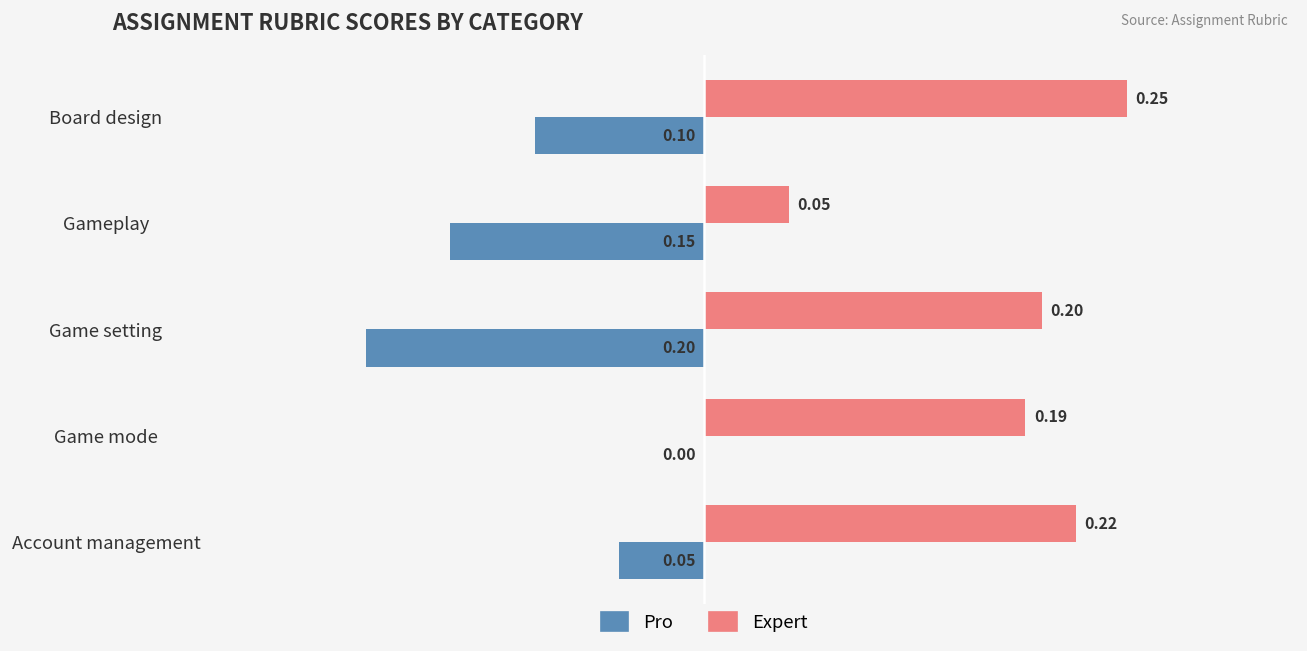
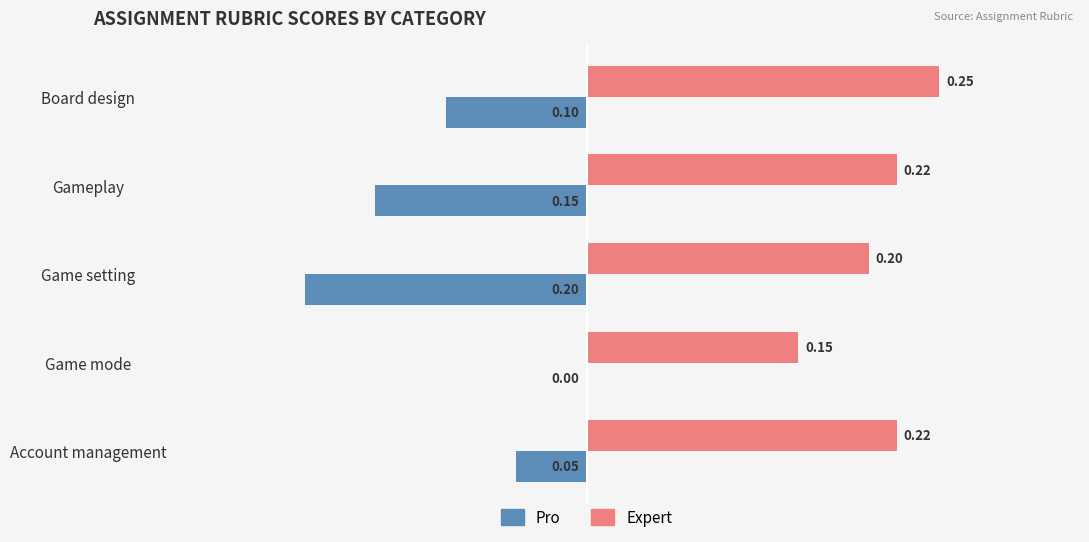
  {
    "Pro": {
      "Game mode": 0.00
    },
    "Expert": {
      "Board design": 0.25,
-     "Gameplay": 0.05,
+     "Gameplay": 0.22,
      "Game setting": 0.20,
-     "Game mode": 0.19,
+     "Game mode": 0.15,
      "Account management": 0.22
    }
  }
